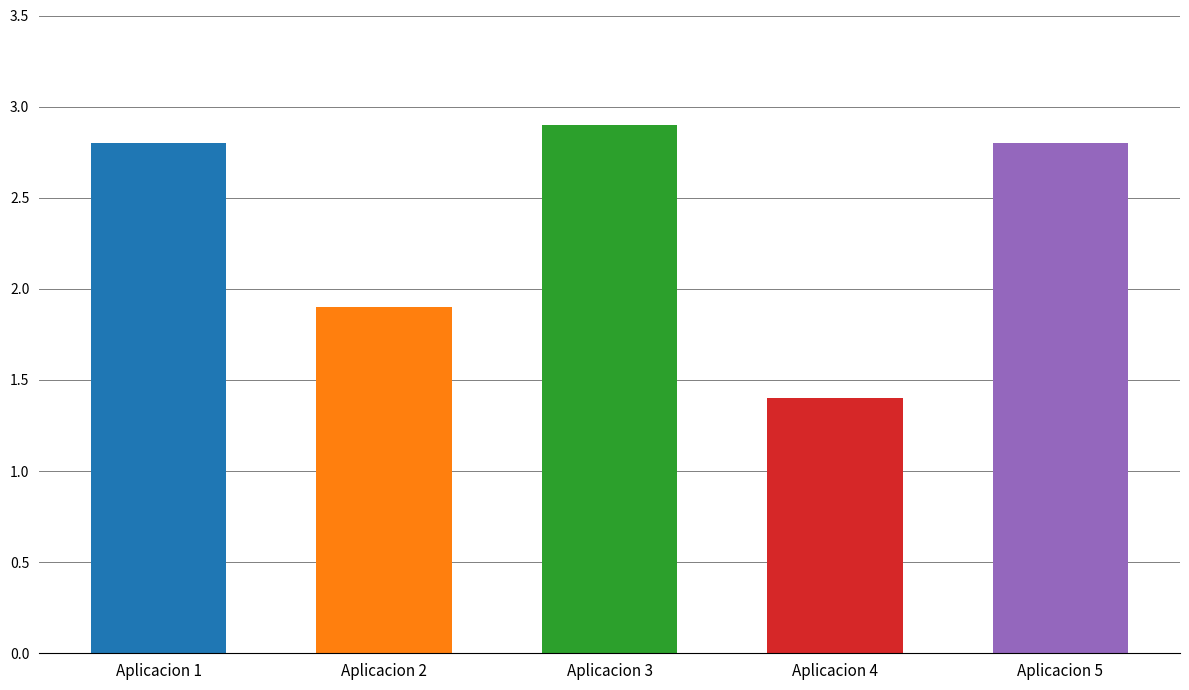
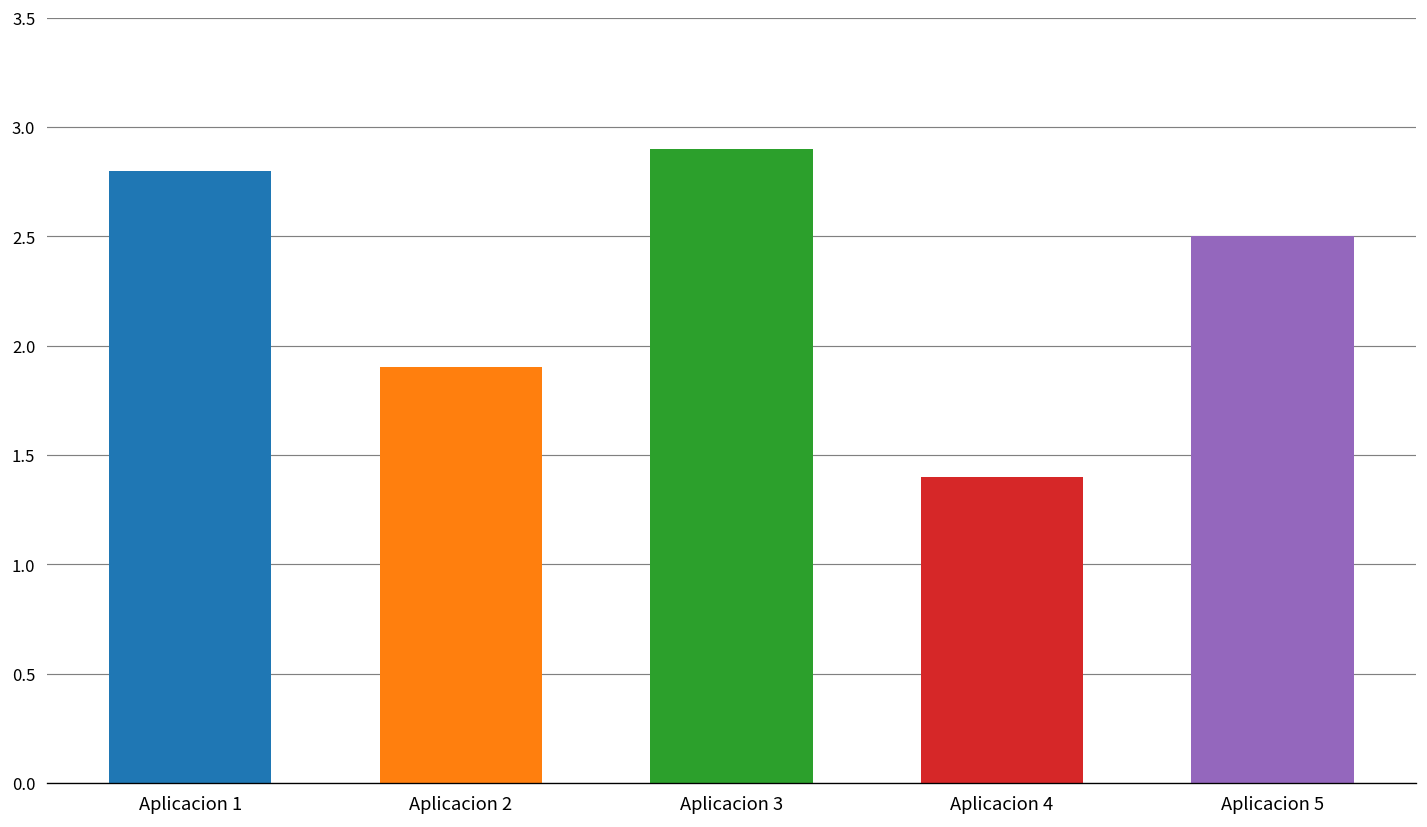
  {
    "Aplicacion 1": 2.8,
    "Aplicacion 2": 1.9,
    "Aplicacion 3": 2.9,
    "Aplicacion 4": 1.4,
-   "Aplicacion 5": 2.8
+   "Aplicacion 5": 2.5
  }
